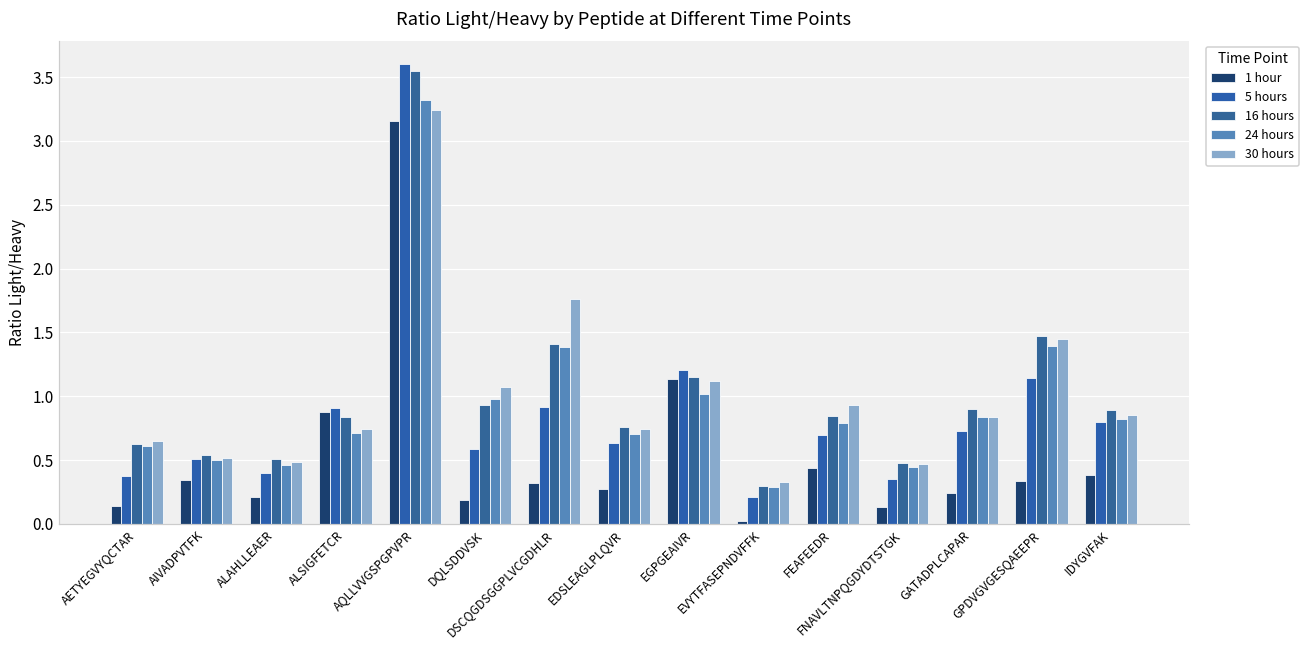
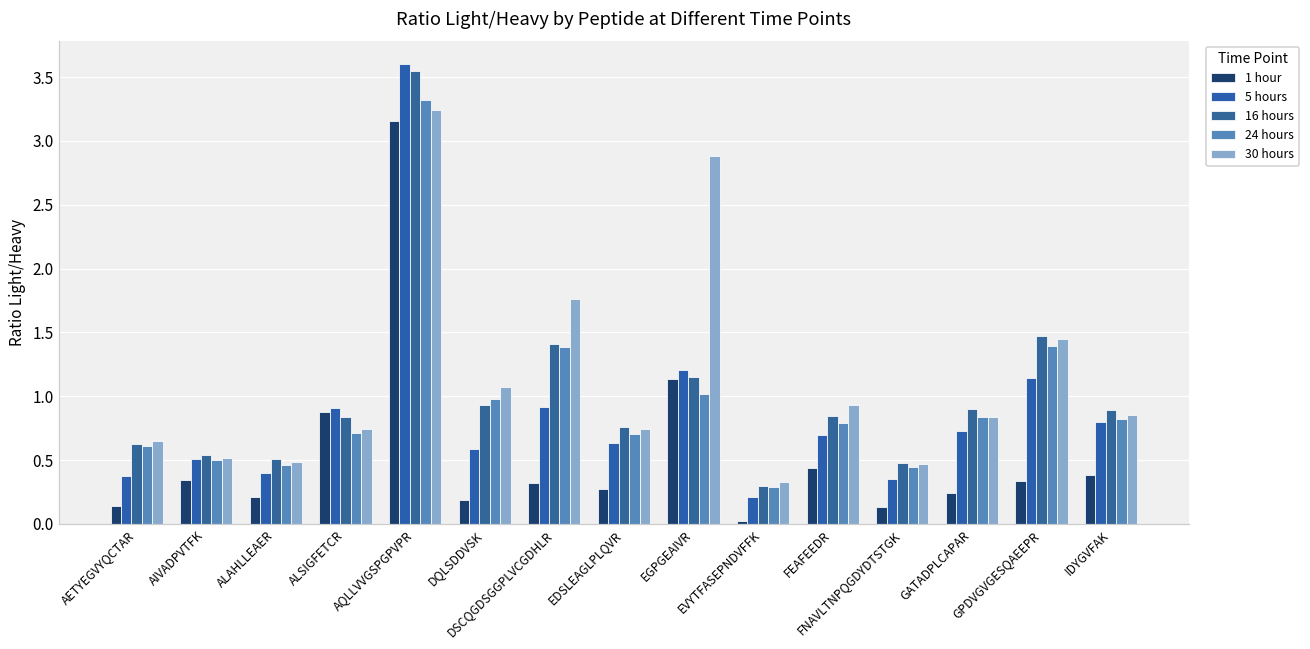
  {
    "1 hour": {
      "AETYEGVYQCTAR": 0.14,
      "AIVADPVTFK": 0.34,
      "ALAHLLEAER": 0.21,
      "ALSIGFETCR": 0.88,
      "AQLLVVGSPGPVPR": 3.15,
      "DQLSDDVSK": 0.18,
      "DSCQGDSGGPLVCGDHLR": 0.32,
      "EDSLEAGLPLQVR": 0.27,
      "EGPGEAIVR": 1.14,
      "EVYTFASEPNDVFFK": 0.03,
      "FEAFEEDR": 0.44,
      "FNAVLTNPQGDYDTSTGK": 0.13,
      "GATADPLCAPAR": 0.24,
      "GPDVGVGESQAEEPR": 0.33,
      "IDYGVFAK": 0.38
    },
    "30 hours": {
      "AETYEGVYQCTAR": 0.65,
      "AIVADPVTFK": 0.52,
      "ALAHLLEAER": 0.48,
      "ALSIGFETCR": 0.75,
      "AQLLVVGSPGPVPR": 3.24,
      "DQLSDDVSK": 1.07,
      "DSCQGDSGGPLVCGDHLR": 1.76,
      "EDSLEAGLPLQVR": 0.74,
-     "EGPGEAIVR": 1.12,
+     "EGPGEAIVR": 2.88,
      "EVYTFASEPNDVFFK": 0.32,
      "FEAFEEDR": 0.93,
      "FNAVLTNPQGDYDTSTGK": 0.47,
      "GATADPLCAPAR": 0.83,
      "GPDVGVGESQAEEPR": 1.45,
      "IDYGVFAK": 0.85
    }
  }
